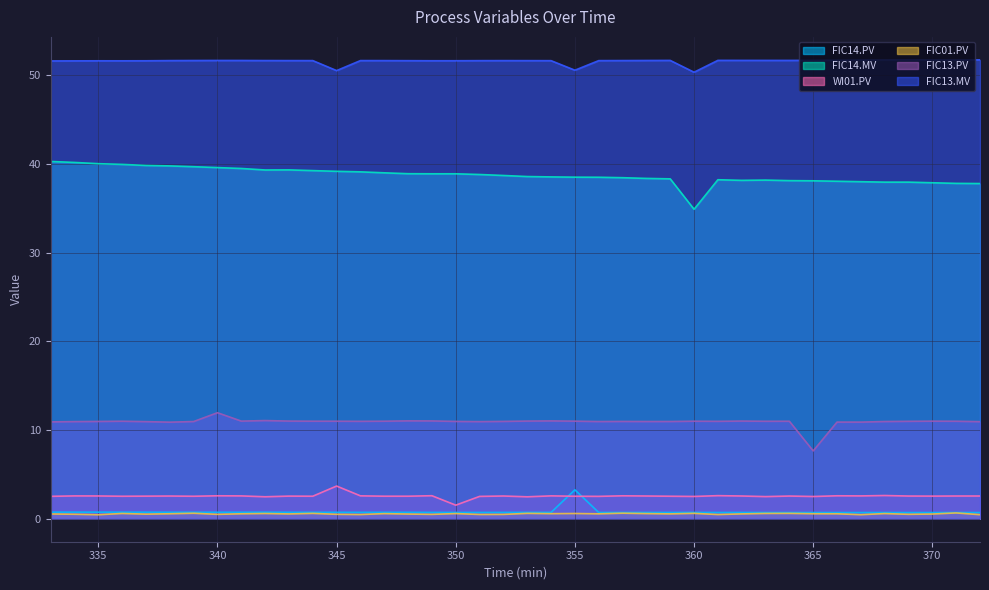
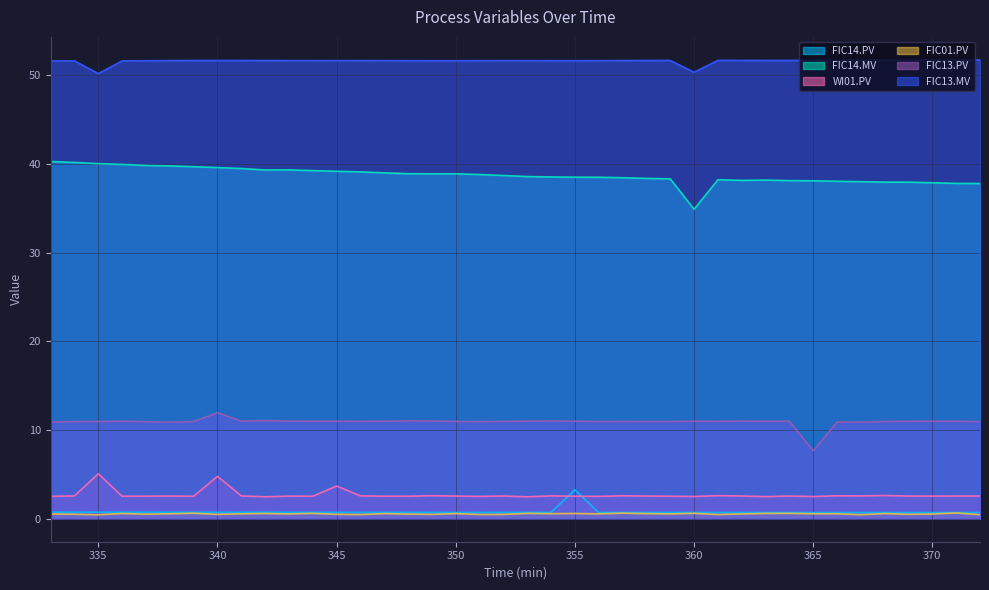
  {
    "FIC14.PV": {
      "355": 3
    },
    "FIC14.MV": {
      "335": 40,
      "340": 40,
      "345": 39,
      "350": 39,
      "355": 39,
      "360": 35,
      "365": 38,
      "370": 38
    },
    "WI01.PV": {
-     "335": 3,
-     "340": 3,
+     "335": 5,
+     "340": 5,
      "345": 4,
-     "350": 2,
+     "350": 3,
      "355": 3,
      "360": 3,
      "365": 3,
      "370": 3
    },
    "FIC01.PV": {
      "355": 1
    },
    "FIC13.PV": {
      "335": 11,
      "340": 12,
      "345": 11,
      "350": 11,
      "355": 11,
      "360": 11,
      "365": 8,
      "370": 11
    },
    "FIC13.MV": {
-     "335": 52,
+     "335": 50,
      "340": 52,
-     "345": 51,
+     "345": 52,
      "350": 52,
-     "355": 51,
+     "355": 52,
      "360": 50
    }
  }
